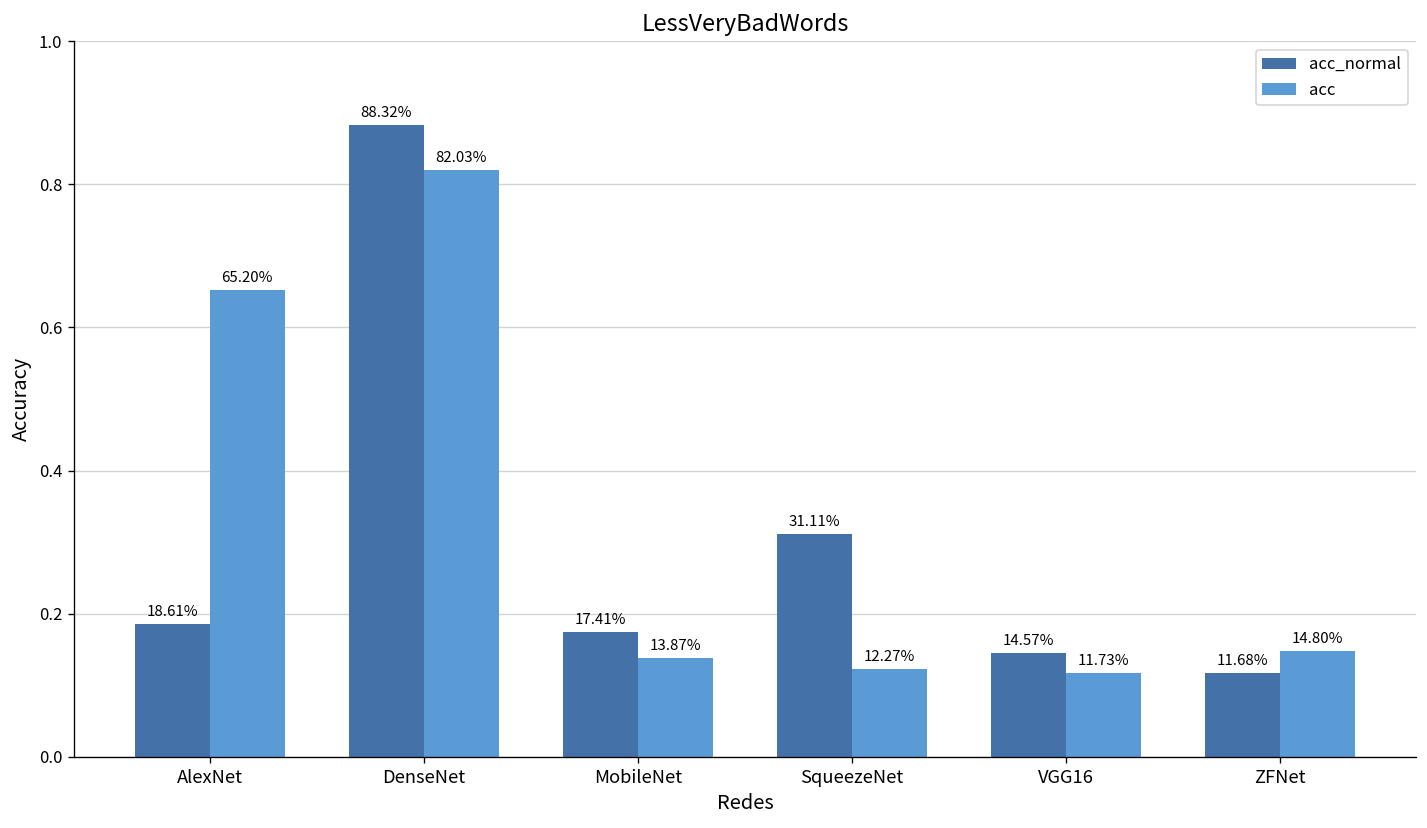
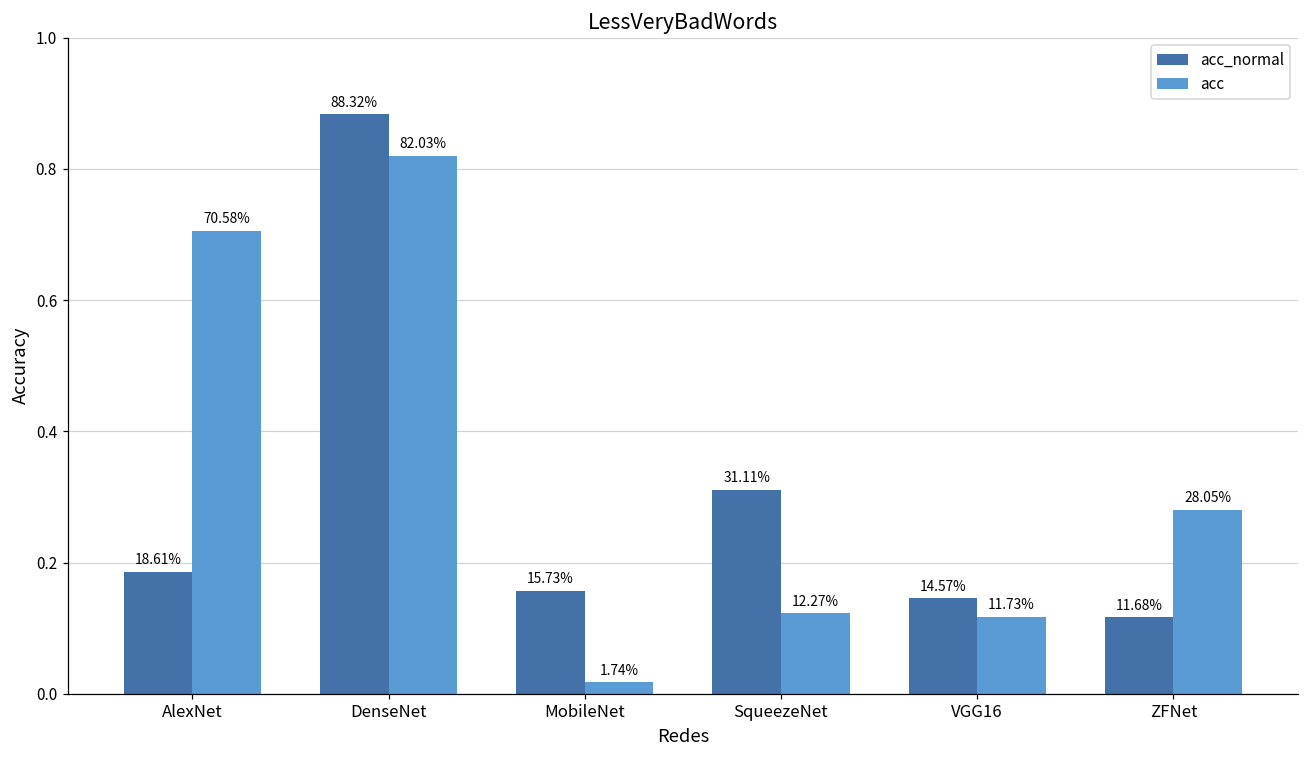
  {
    "acc_normal": {
      "AlexNet": "18.61%",
      "DenseNet": "88.32%",
-     "MobileNet": "17.41%",
+     "MobileNet": "15.73%",
      "SqueezeNet": "31.11%",
      "VGG16": "14.57%",
      "ZFNet": "11.68%"
    },
    "acc": {
-     "AlexNet": "65.20%",
+     "AlexNet": "70.58%",
      "DenseNet": "82.03%",
-     "MobileNet": "13.87%",
+     "MobileNet": "1.74%",
      "SqueezeNet": "12.27%",
      "VGG16": "11.73%",
-     "ZFNet": "14.80%"
+     "ZFNet": "28.05%"
    }
  }
